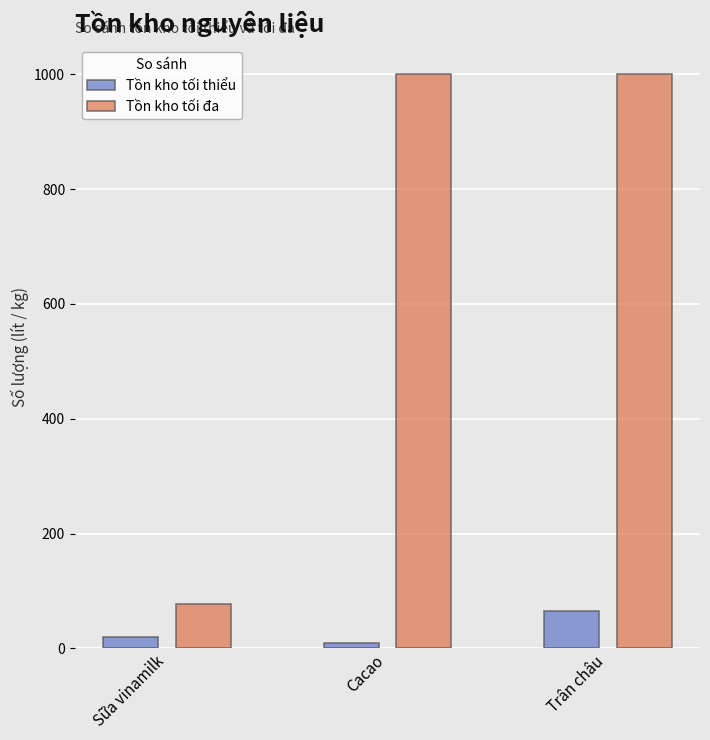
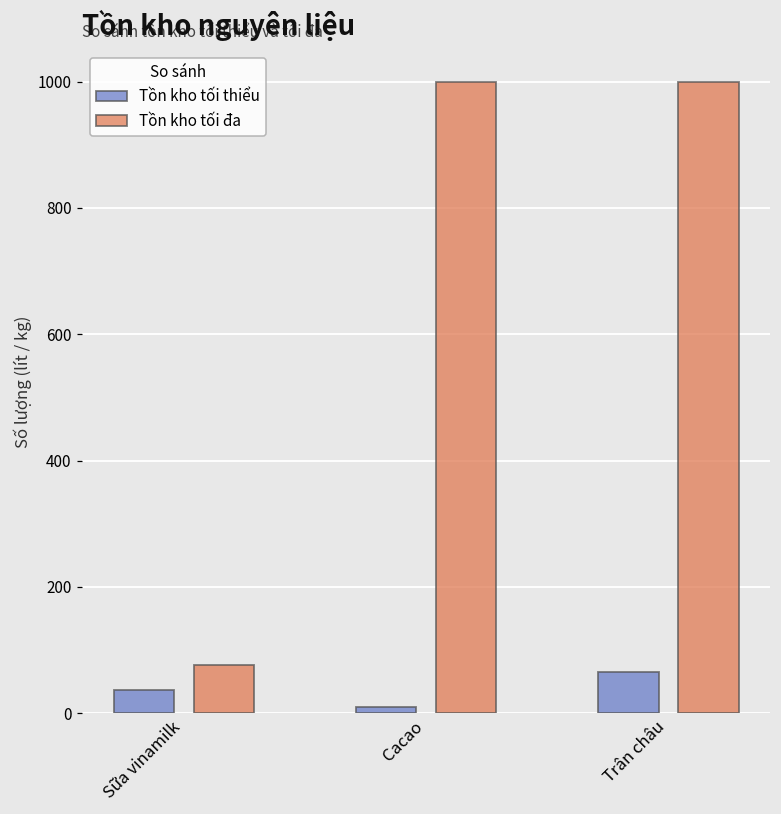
  {
    "Tồn kho tối thiểu": {
-     "Sữa vinamilk": 20,
+     "Sữa vinamilk": 40,
      "Cacao": 10,
      "Trân châu": 70
    },
    "Tồn kho tối đa": {
      "Sữa vinamilk": 80,
      "Cacao": 1000,
      "Trân châu": 1000
    }
  }
